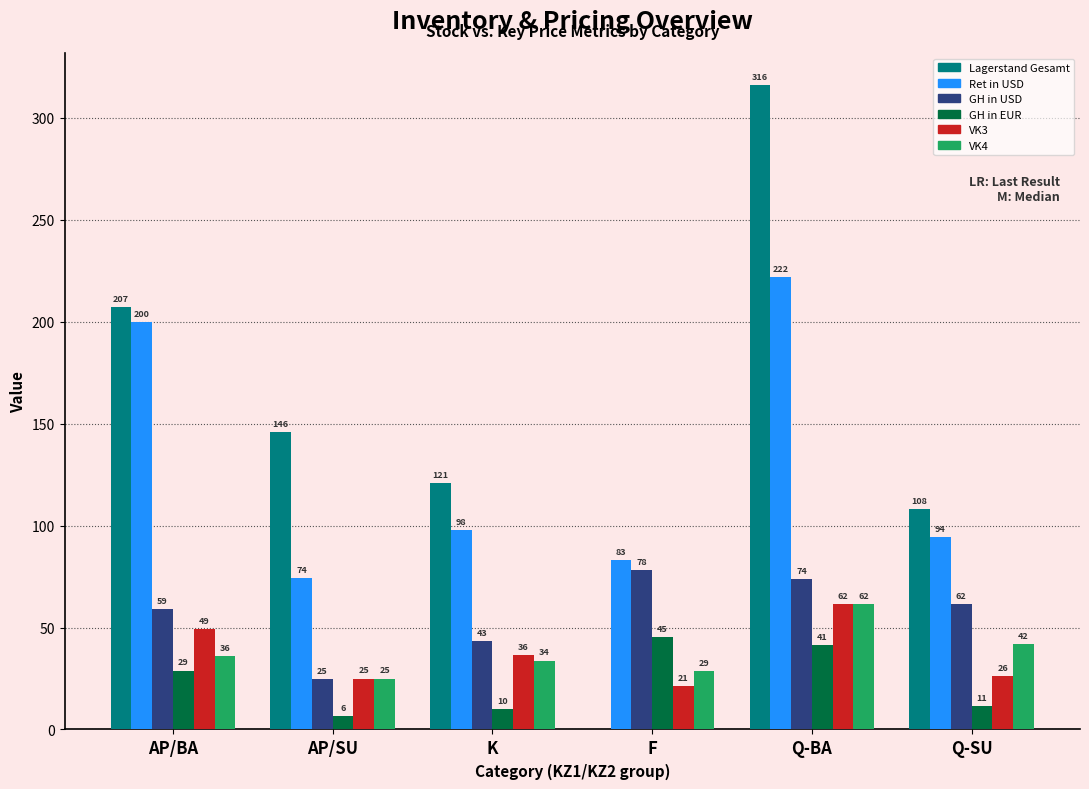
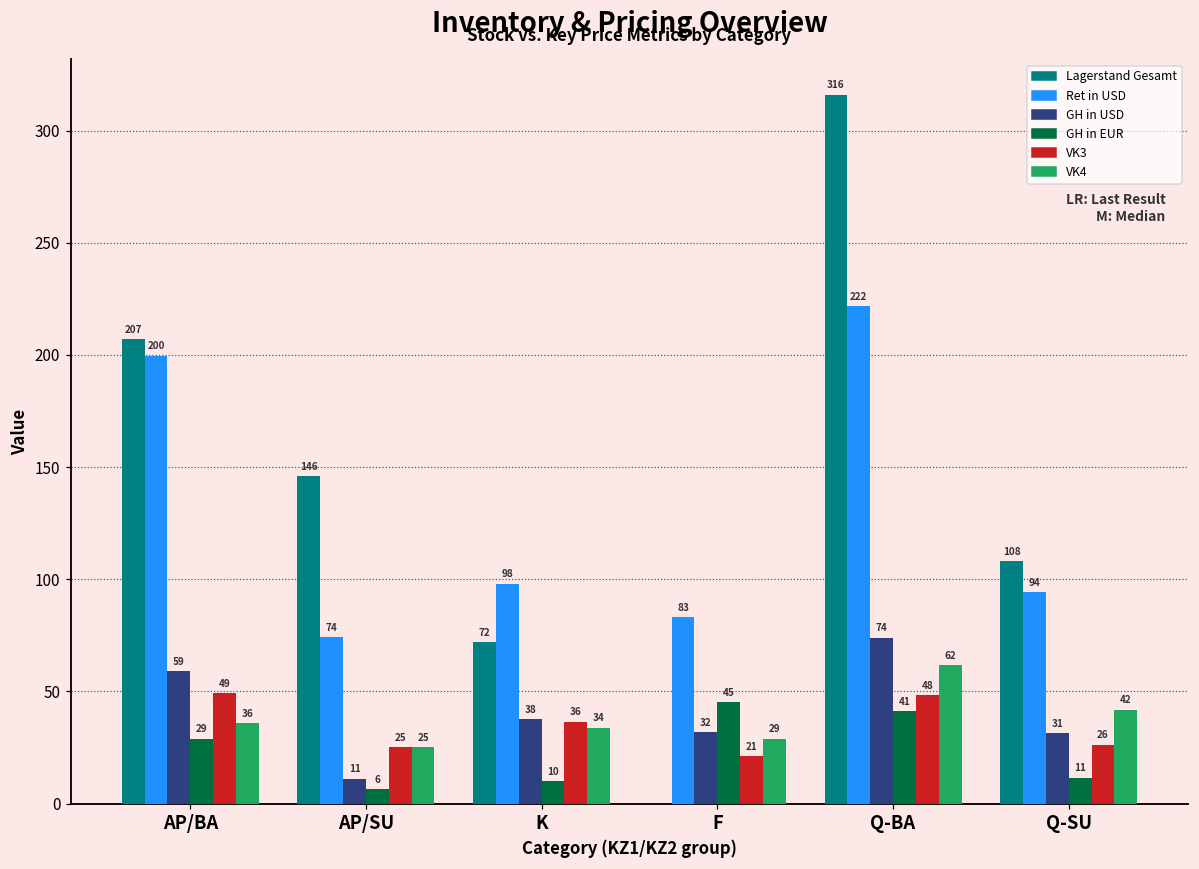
  {
    "Lagerstand Gesamt": {
      "AP/BA": 207,
      "AP/SU": 146,
-     "K": 121,
+     "K": 72,
      "Q-BA": 316,
      "Q-SU": 108
    },
    "Ret in USD": {
      "AP/BA": 200,
      "AP/SU": 74,
      "K": 98,
      "F": 83,
      "Q-BA": 222,
      "Q-SU": 94
    },
    "GH in USD": {
      "AP/BA": 59,
-     "AP/SU": 25,
-     "K": 43,
-     "F": 78,
+     "AP/SU": 11,
+     "K": 38,
+     "F": 32,
      "Q-BA": 74,
-     "Q-SU": 62
+     "Q-SU": 31
    },
    "GH in EUR": {
      "AP/BA": 29,
      "AP/SU": 6,
      "K": 10,
      "F": 45,
      "Q-BA": 41,
      "Q-SU": 11
    },
    "VK3": {
      "AP/BA": 49,
      "AP/SU": 25,
      "K": 36,
      "F": 21,
-     "Q-BA": 62,
+     "Q-BA": 48,
      "Q-SU": 26
    },
    "VK4": {
      "AP/BA": 36,
      "AP/SU": 25,
      "K": 34,
      "F": 29,
      "Q-BA": 62,
      "Q-SU": 42
    }
  }
